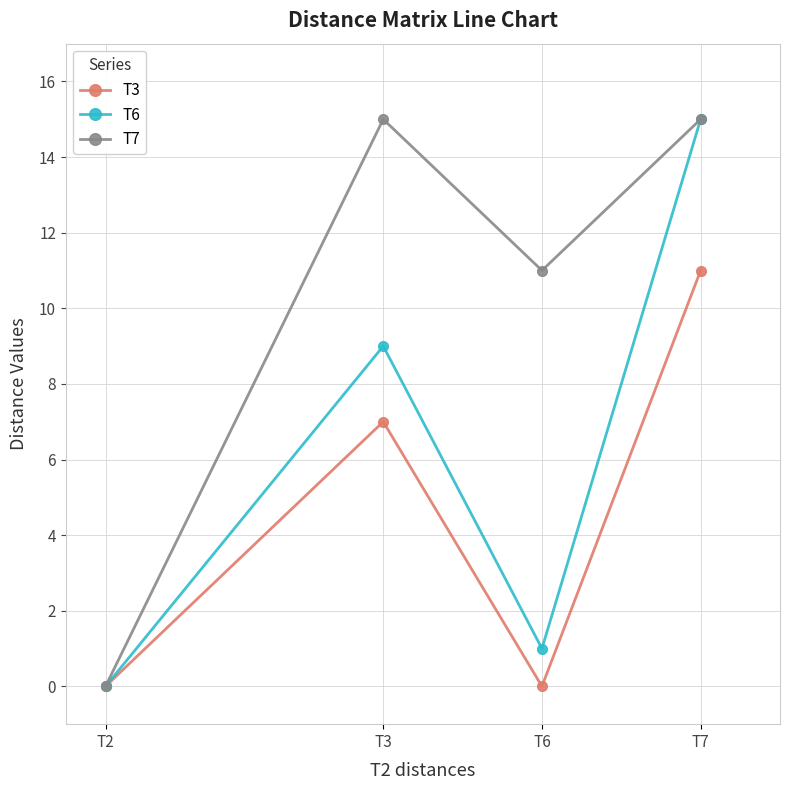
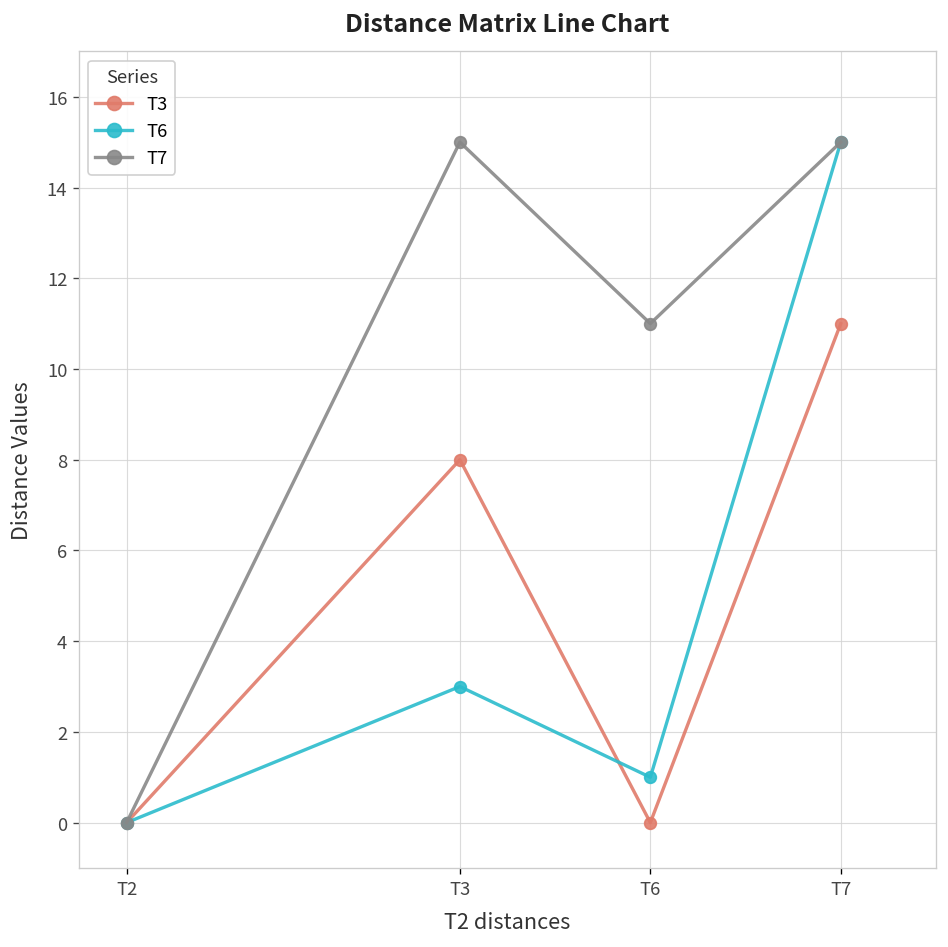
  {
    "T3": {
-     "T3": 7,
+     "T3": 8,
      "T6": 0,
      "T7": 11
    },
    "T6": {
-     "T3": 9,
+     "T3": 3,
      "T6": 1
    },
    "T7": {
      "T3": 15,
      "T6": 11
    }
  }
